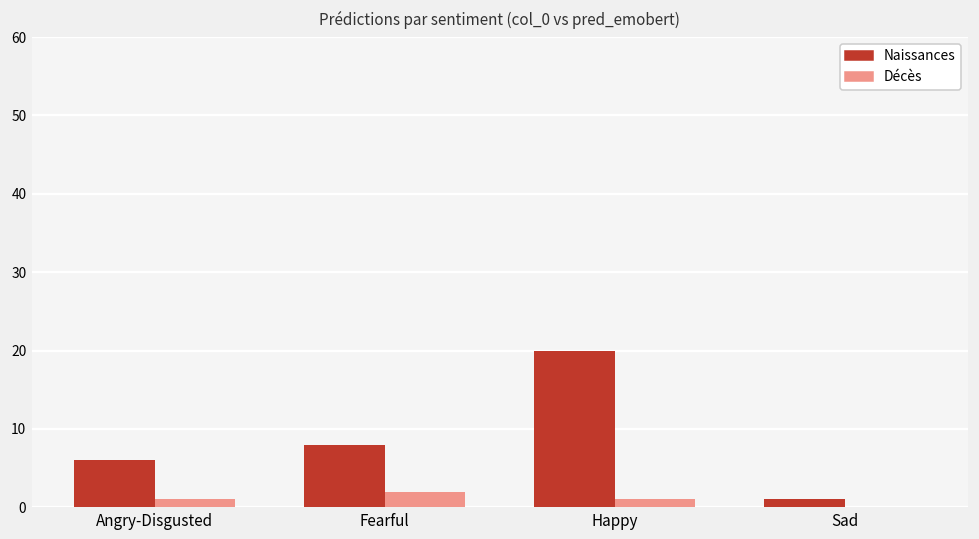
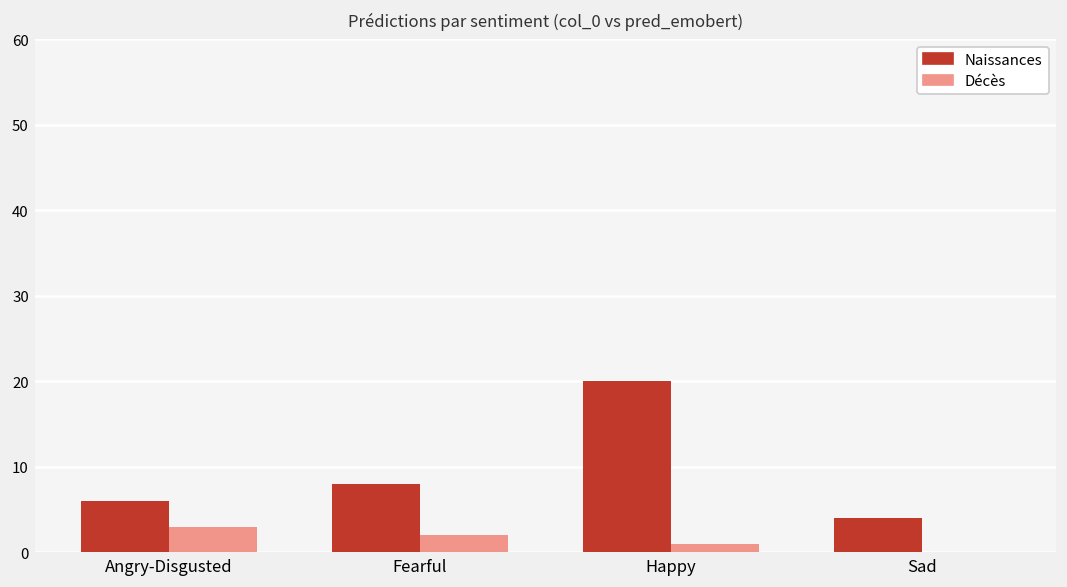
  {
    "Naissances": {
      "Angry-Disgusted": 6,
      "Fearful": 8,
      "Happy": 20,
-     "Sad": 1
+     "Sad": 4
    },
    "Décès": {
-     "Angry-Disgusted": 1,
+     "Angry-Disgusted": 3,
      "Fearful": 2,
      "Happy": 1,
      "Sad": 0
    }
  }
